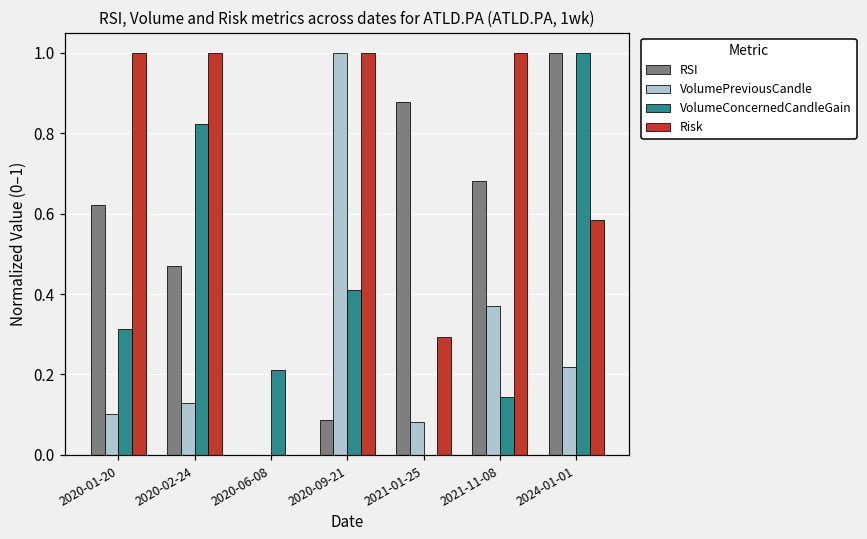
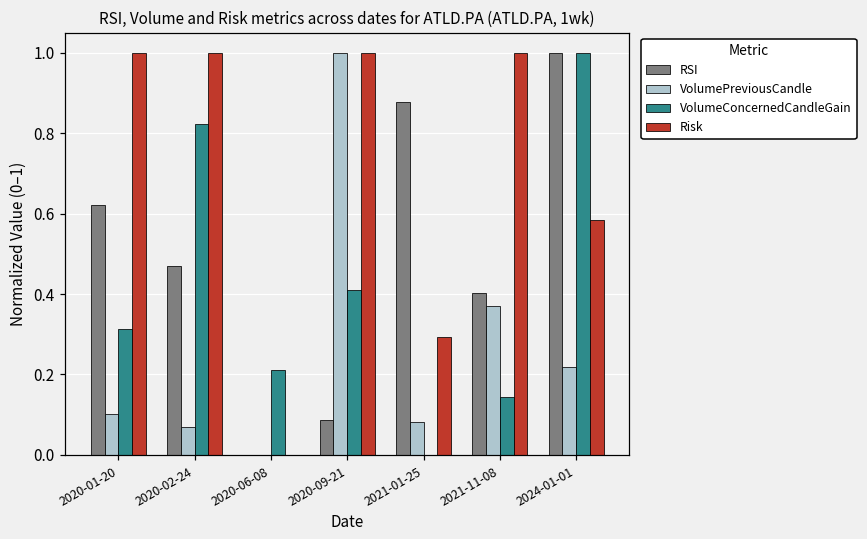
  {
    "RSI": {
      "2020-01-20": 0.62,
      "2020-02-24": 0.47,
      "2020-06-08": 0.00,
      "2020-09-21": 0.09,
      "2021-01-25": 0.88,
-     "2021-11-08": 0.68,
+     "2021-11-08": 0.40,
      "2024-01-01": 1.00
    },
    "VolumePreviousCandle": {
      "2020-01-20": 0.10,
-     "2020-02-24": 0.13,
+     "2020-02-24": 0.07,
      "2020-06-08": 0.00,
      "2020-09-21": 1.00,
      "2021-01-25": 0.08,
      "2021-11-08": 0.37,
      "2024-01-01": 0.22
    },
    "VolumeConcernedCandleGain": {
      "2020-01-20": 0.31,
      "2020-02-24": 0.82,
      "2020-06-08": 0.21,
      "2020-09-21": 0.41,
      "2021-01-25": 0.00,
      "2021-11-08": 0.14,
      "2024-01-01": 1.00
    },
    "Risk": {
      "2020-01-20": 1.00,
      "2020-02-24": 1.00,
      "2020-06-08": 0.00,
      "2020-09-21": 1.00,
      "2021-01-25": 0.29,
      "2021-11-08": 1.00,
      "2024-01-01": 0.58
    }
  }
